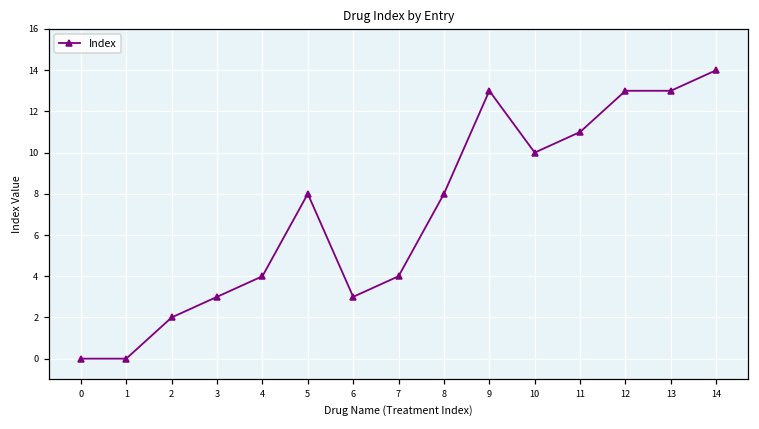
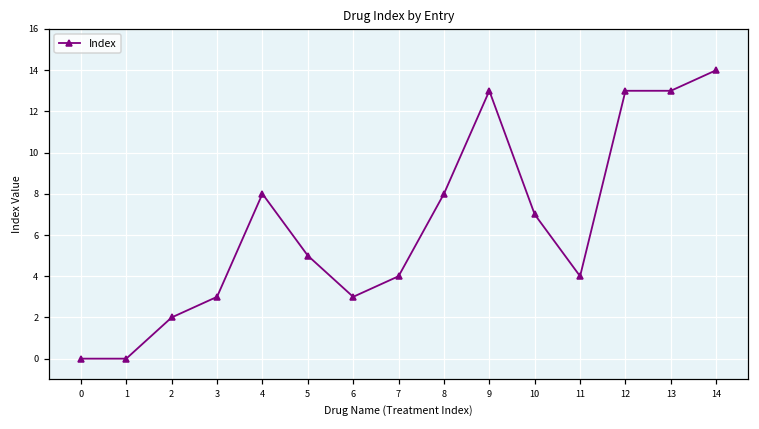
  {
    "0": 0,
    "1": 0,
    "2": 2,
    "3": 3,
-   "4": 4,
-   "5": 8,
+   "4": 8,
+   "5": 5,
    "6": 3,
    "7": 4,
    "8": 8,
    "9": 13,
-   "10": 10,
-   "11": 11,
+   "10": 7,
+   "11": 4,
    "12": 13,
    "13": 13,
    "14": 14
  }
